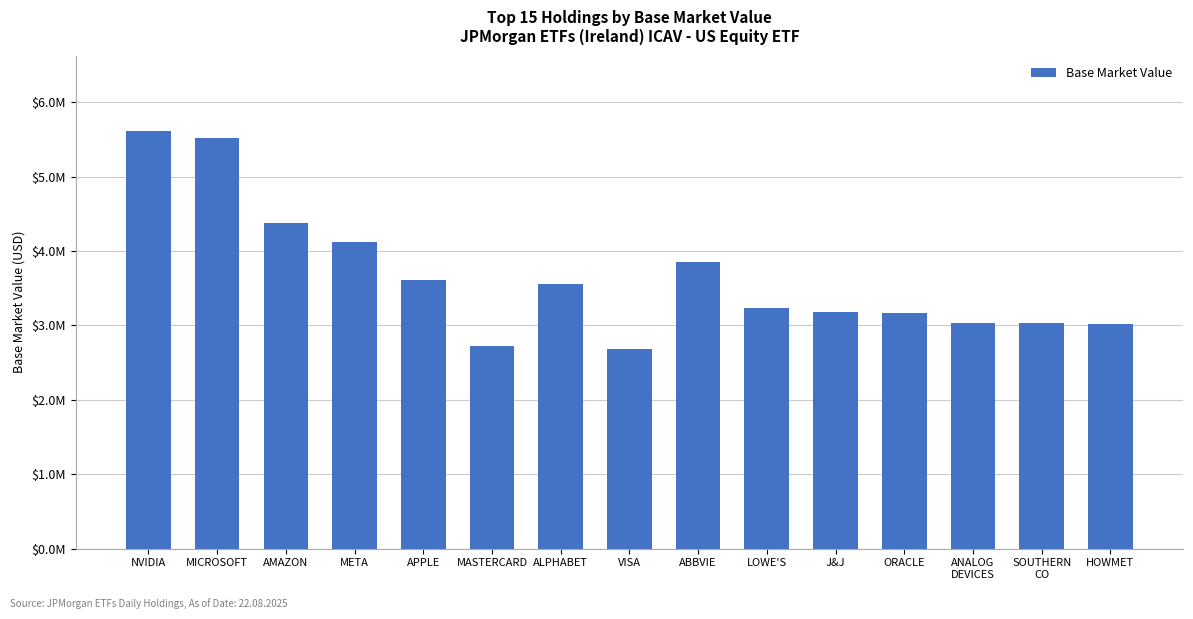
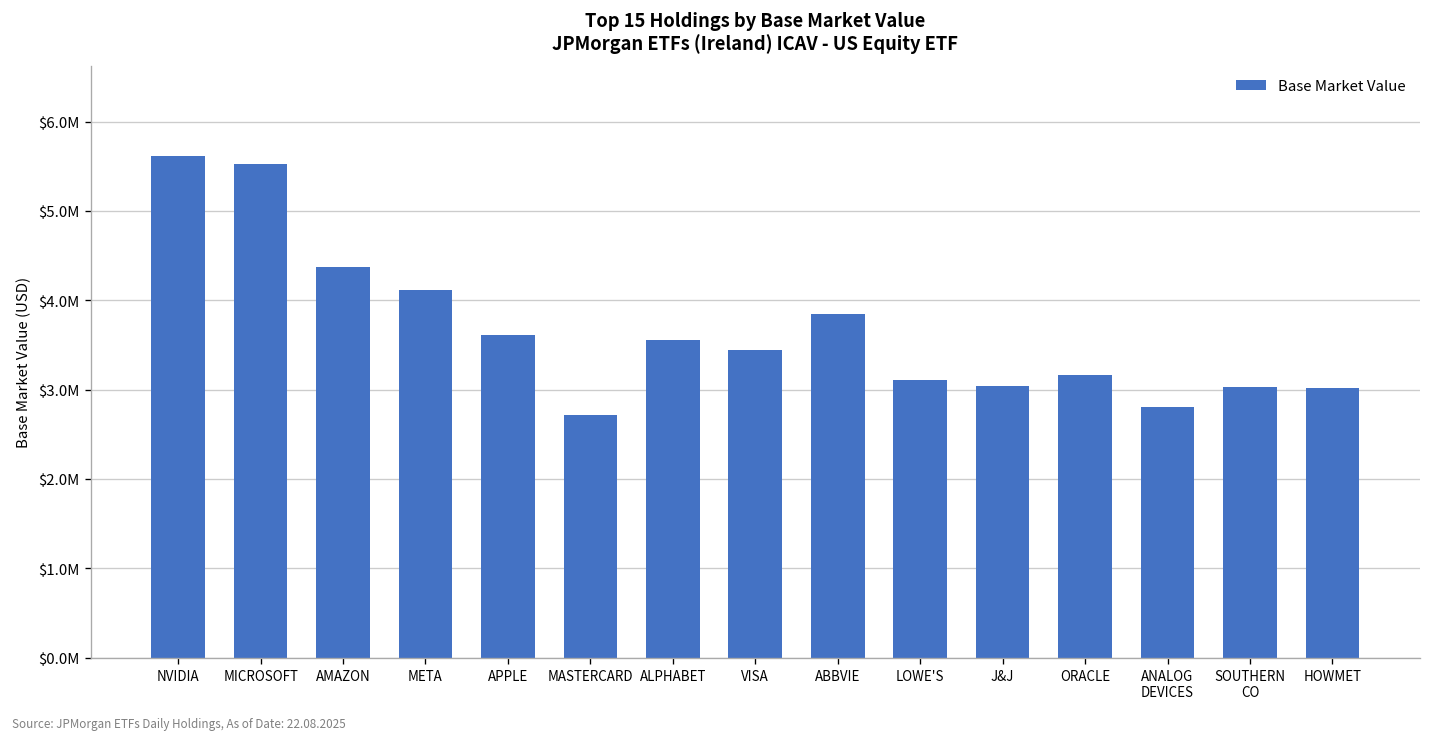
  {
    "NVIDIA": "$5600000",
    "MICROSOFT": "$5500000",
    "AMAZON": "$4400000",
    "META": "$4100000",
    "APPLE": "$3600000",
    "MASTERCARD": "$2700000",
    "ALPHABET": "$3600000",
-   "VISA": "$2700000",
+   "VISA": "$3400000",
    "ABBVIE": "$3900000",
-   "LOWE'S": "$3200000",
-   "J&J": "$3200000",
+   "LOWE'S": "$3100000",
+   "J&J": "$3000000",
    "ORACLE": "$3200000",
-   "ANALOG DEVICES": "$3000000",
+   "ANALOG DEVICES": "$2800000",
    "SOUTHERN CO": "$3000000",
    "HOWMET": "$3000000"
  }
